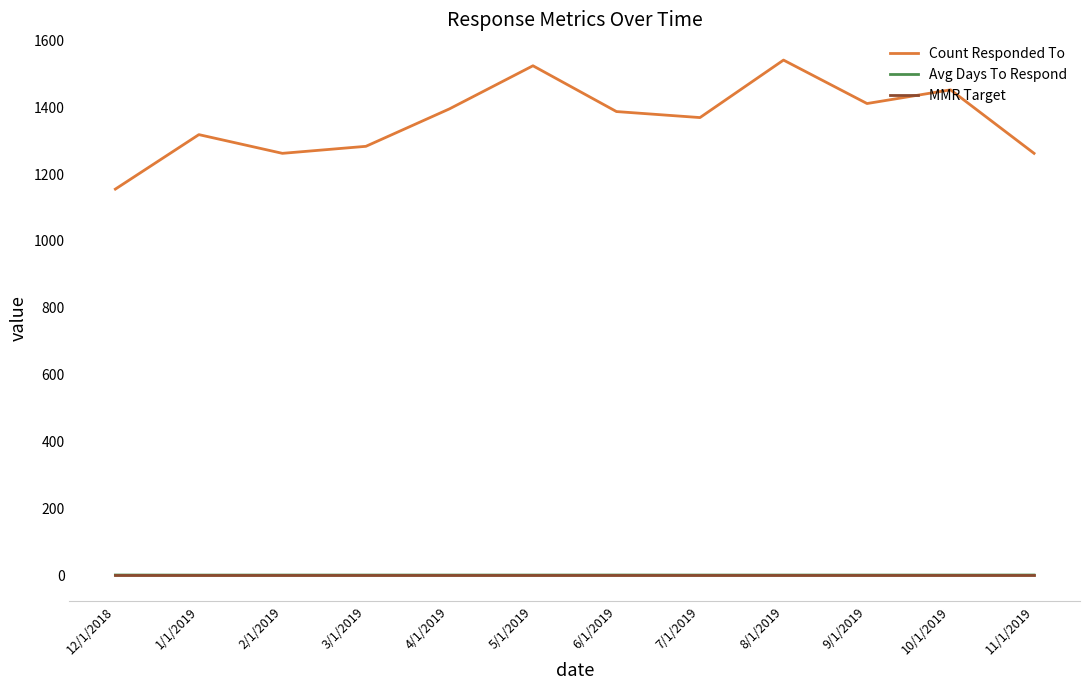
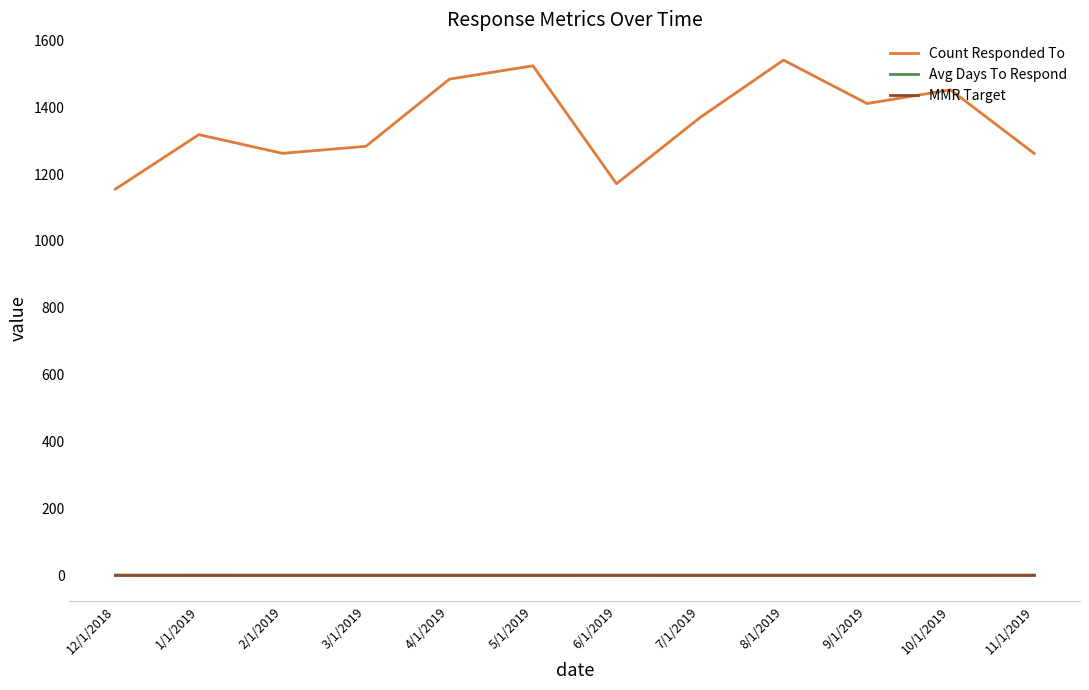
  {
    "Count Responded To": {
      "12/1/2018": 1160,
      "1/1/2019": 1320,
      "2/1/2019": 1260,
      "3/1/2019": 1280,
-     "4/1/2019": 1400,
+     "4/1/2019": 1480,
      "5/1/2019": 1520,
-     "6/1/2019": 1390,
+     "6/1/2019": 1170,
      "7/1/2019": 1370,
      "8/1/2019": 1540,
      "9/1/2019": 1410,
      "10/1/2019": 1450,
      "11/1/2019": 1260
    },
    "MMR Target": {
      "12/1/2018": 0,
      "1/1/2019": 0,
      "2/1/2019": 0,
      "3/1/2019": 0,
      "4/1/2019": 0,
      "5/1/2019": 0,
      "6/1/2019": 0,
      "7/1/2019": 0,
      "8/1/2019": 0,
      "9/1/2019": 0,
      "10/1/2019": 0,
      "11/1/2019": 0
    }
  }
